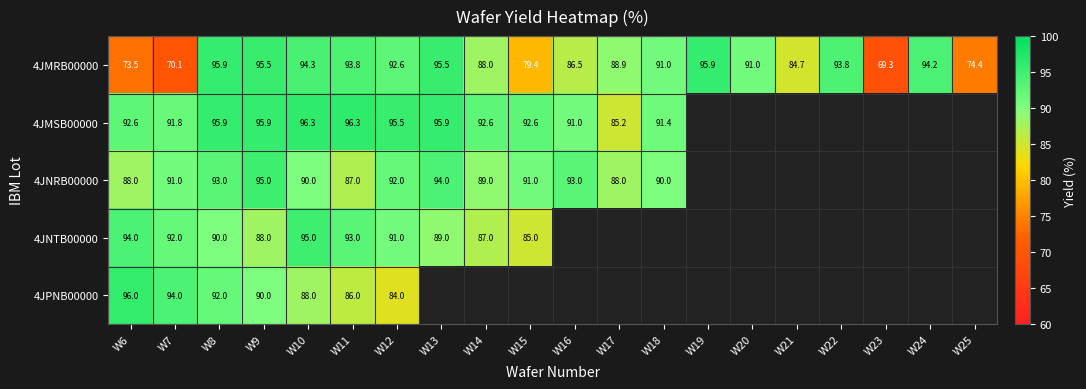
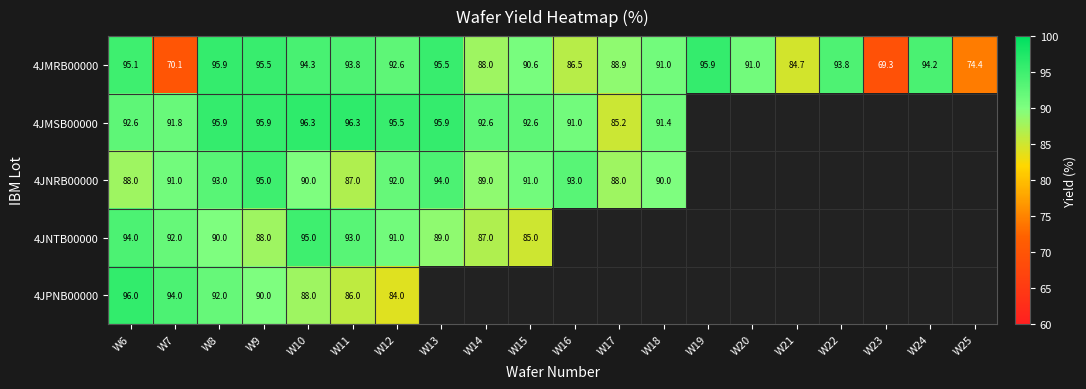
  {
    "4JMRB00000": {
-     "W6": 73.5,
+     "W6": 95.1,
      "W7": 70.1,
      "W8": 95.9,
      "W9": 95.5,
      "W10": 94.3,
      "W11": 93.8,
      "W12": 92.6,
      "W13": 95.5,
      "W14": 88.0,
-     "W15": 79.4,
+     "W15": 90.6,
      "W16": 86.5,
      "W17": 88.9,
      "W18": 91.0,
      "W19": 95.9,
      "W20": 91.0,
      "W21": 84.7,
      "W22": 93.8,
      "W23": 69.3,
      "W24": 94.2,
      "W25": 74.4
    },
    "4JMSB00000": {
      "W6": 92.6,
      "W7": 91.8,
      "W8": 95.9,
      "W9": 95.9,
      "W10": 96.3,
      "W11": 96.3,
      "W12": 95.5,
      "W13": 95.9,
      "W14": 92.6,
      "W15": 92.6,
      "W16": 91.0,
      "W17": 85.2,
      "W18": 91.4
    },
    "4JNRB00000": {
      "W6": 88.0,
      "W7": 91.0,
      "W8": 93.0,
      "W9": 95.0,
      "W10": 90.0,
      "W11": 87.0,
      "W12": 92.0,
      "W13": 94.0,
      "W14": 89.0,
      "W15": 91.0,
      "W16": 93.0,
      "W17": 88.0,
      "W18": 90.0
    },
    "4JNTB00000": {
      "W6": 94.0,
      "W7": 92.0,
      "W8": 90.0,
      "W9": 88.0,
      "W10": 95.0,
      "W11": 93.0,
      "W12": 91.0,
      "W13": 89.0,
      "W14": 87.0,
      "W15": 85.0
    },
    "4JPNB00000": {
      "W6": 96.0,
      "W7": 94.0,
      "W8": 92.0,
      "W9": 90.0,
      "W10": 88.0,
      "W11": 86.0,
      "W12": 84.0
    }
  }
